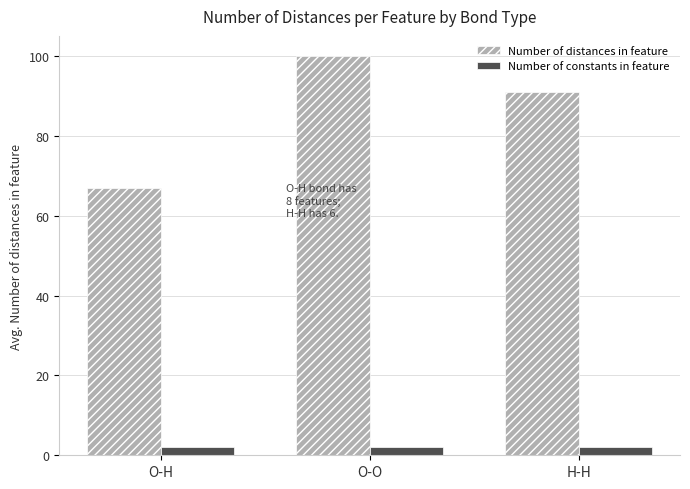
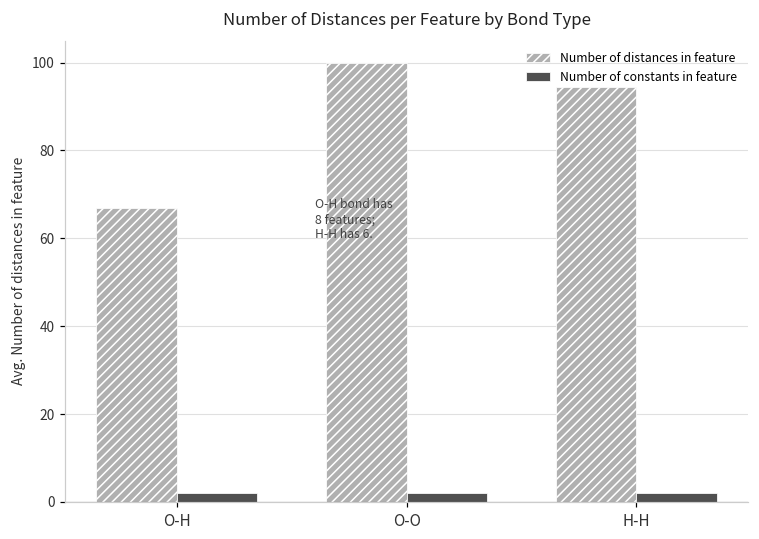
  {
    "Number of distances in feature": {
      "O-H": 67,
-     "H-H": 91
+     "H-H": 95
    },
    "Number of constants in feature": {
      "O-H": 2,
      "O-O": 2,
      "H-H": 2
    }
  }
